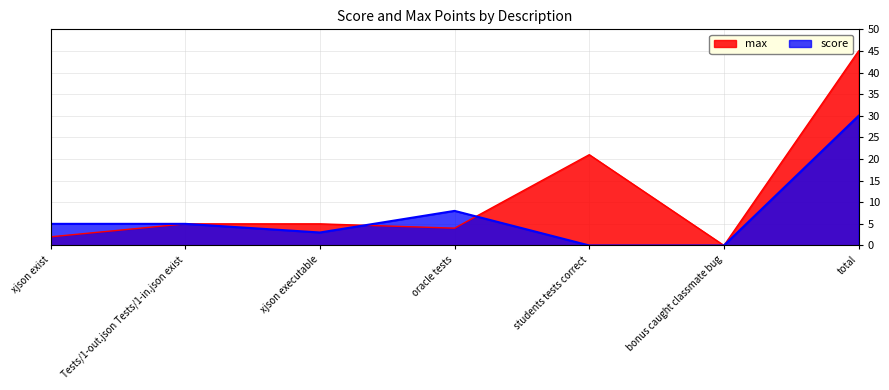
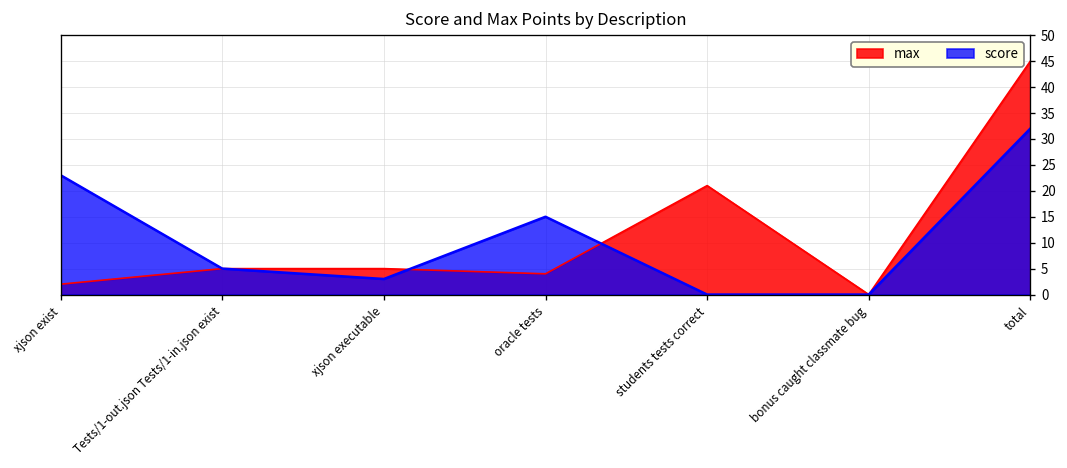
  {
    "max": {
      "xjson exist": 2,
      "xjson executable": 5,
      "oracle tests": 4,
      "students tests correct": 21,
      "total": 45
    },
    "score": {
-     "xjson exist": 5,
+     "xjson exist": 23,
      "xjson executable": 3,
-     "oracle tests": 8,
+     "oracle tests": 15,
      "students tests correct": 0,
-     "total": 30
+     "total": 32
    }
  }
